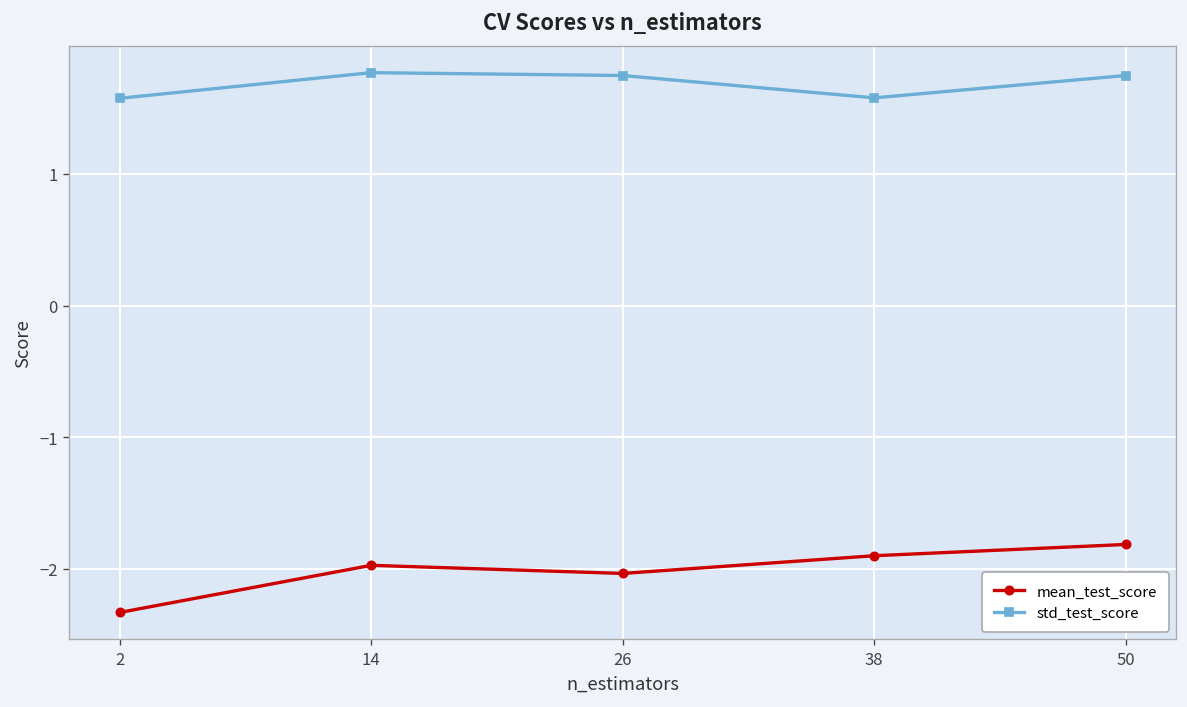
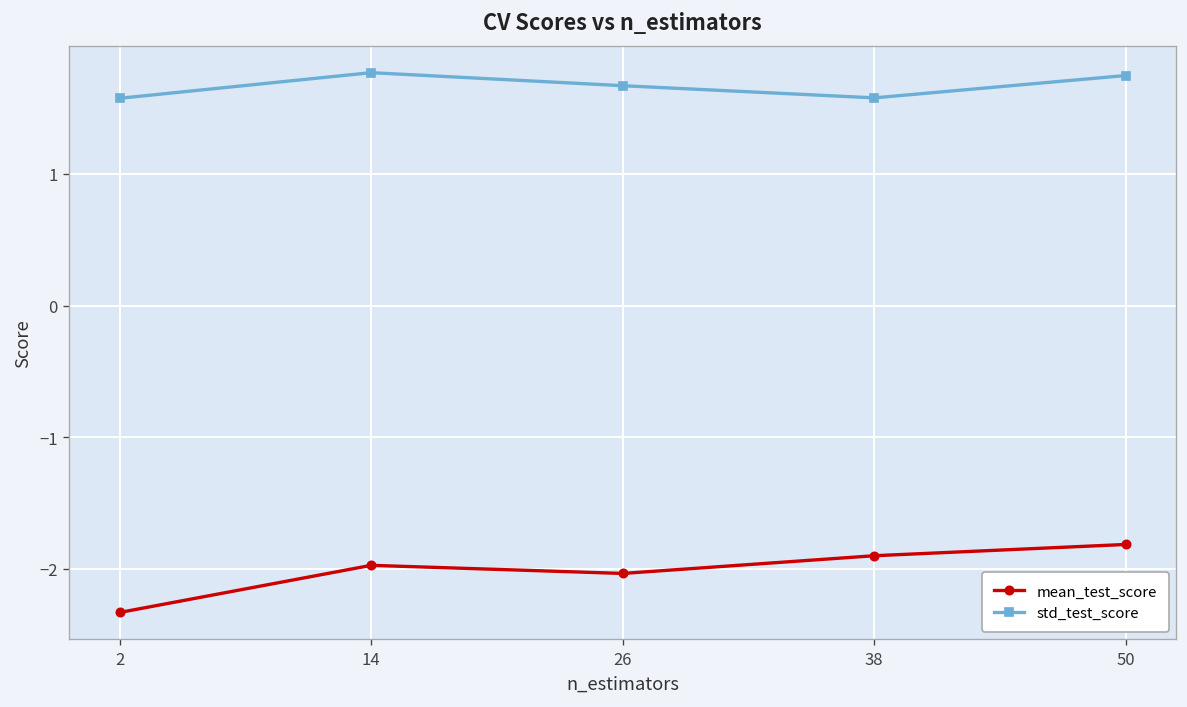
  {
    "mean_test_score": {
      "2": -2.33,
      "14": -1.97,
      "26": -2.03,
      "38": -1.90,
      "50": -1.81
    },
    "std_test_score": {
      "2": 1.57,
      "14": 1.77,
-     "26": 1.75,
+     "26": 1.67,
      "38": 1.58,
      "50": 1.75
    }
  }
